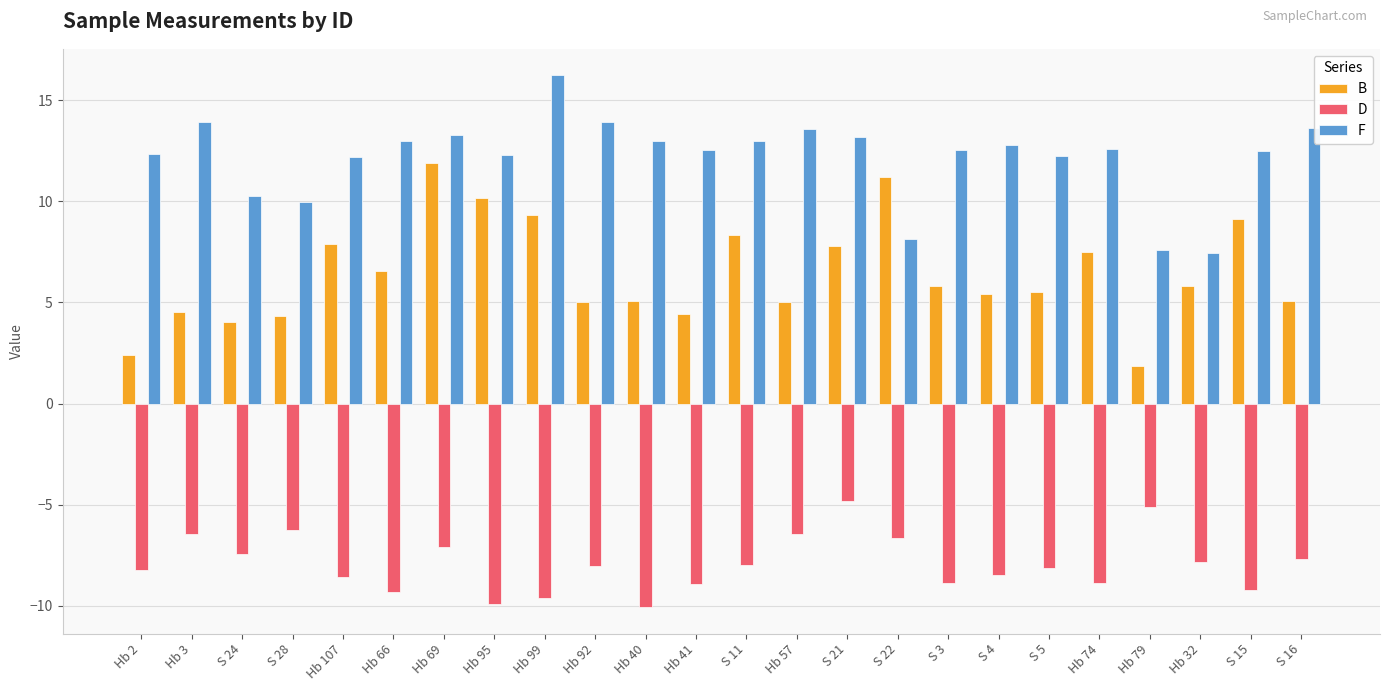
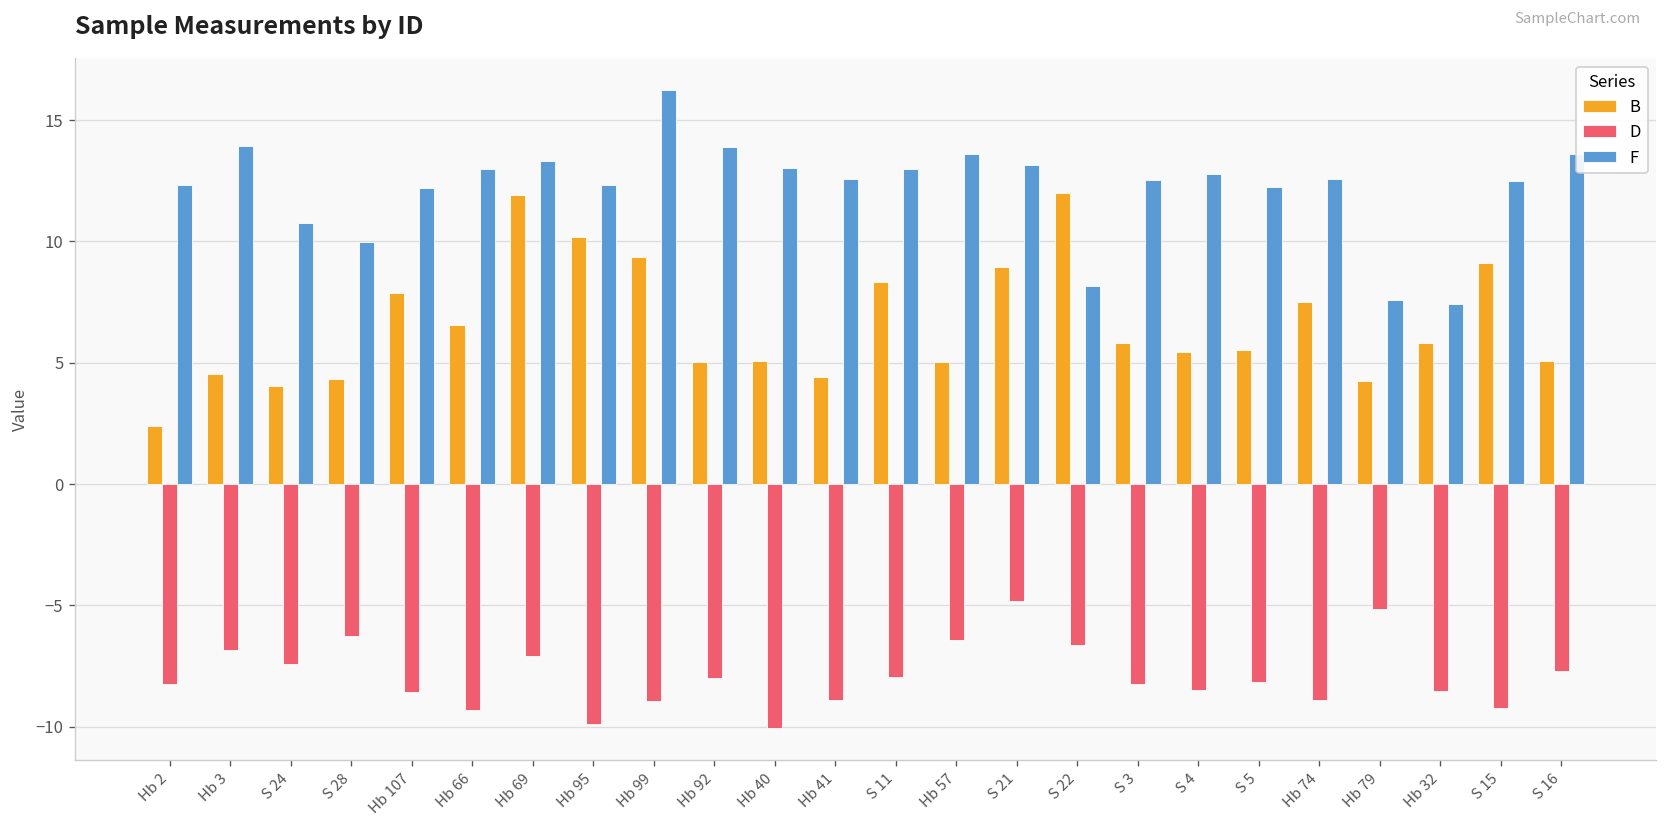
  {
    "B": {
      "Hb 2": 2.4,
      "Hb 3": 4.5,
      "S 24": 4.0,
      "S 28": 4.4,
      "Hb 107": 7.9,
      "Hb 66": 6.6,
      "Hb 69": 11.9,
      "Hb 95": 10.2,
      "Hb 99": 9.4,
      "Hb 92": 5.0,
      "Hb 40": 5.1,
      "Hb 41": 4.4,
      "S 11": 8.3,
      "Hb 57": 5.0,
-     "S 21": 7.8,
-     "S 22": 11.2,
+     "S 21": 9.0,
+     "S 22": 12.0,
      "S 3": 5.8,
      "S 4": 5.4,
      "S 5": 5.5,
      "Hb 74": 7.5,
-     "Hb 79": 1.8,
+     "Hb 79": 4.3,
      "Hb 32": 5.8,
      "S 15": 9.1,
      "S 16": 5.1
    },
    "D": {
      "Hb 2": -8.2,
-     "Hb 3": -6.5,
+     "Hb 3": -6.9,
      "S 24": -7.4,
      "S 28": -6.3,
      "Hb 107": -8.6,
      "Hb 66": -9.3,
      "Hb 69": -7.1,
      "Hb 95": -9.9,
-     "Hb 99": -9.6,
+     "Hb 99": -8.9,
      "Hb 92": -8.0,
      "Hb 40": -10.1,
      "Hb 41": -8.9,
      "S 11": -8.0,
      "Hb 57": -6.4,
      "S 21": -4.8,
      "S 22": -6.6,
-     "S 3": -8.9,
+     "S 3": -8.2,
      "S 4": -8.5,
      "S 5": -8.1,
      "Hb 74": -8.9,
      "Hb 79": -5.1,
-     "Hb 32": -7.8,
+     "Hb 32": -8.5,
      "S 15": -9.2,
      "S 16": -7.7
    },
    "F": {
      "Hb 2": 12.3,
      "Hb 3": 14.0,
-     "S 24": 10.3,
+     "S 24": 10.8,
      "S 28": 10.0,
      "Hb 107": 12.2,
      "Hb 66": 13.0,
      "Hb 69": 13.3,
      "Hb 95": 12.3,
      "Hb 99": 16.2,
      "Hb 92": 13.9,
      "Hb 40": 13.0,
      "Hb 41": 12.6,
      "S 11": 13.0,
      "Hb 57": 13.6,
      "S 21": 13.2,
      "S 22": 8.2,
      "S 3": 12.5,
      "S 4": 12.8,
      "S 5": 12.2,
      "Hb 74": 12.6,
      "Hb 79": 7.6,
      "Hb 32": 7.4,
      "S 15": 12.5
    }
  }
